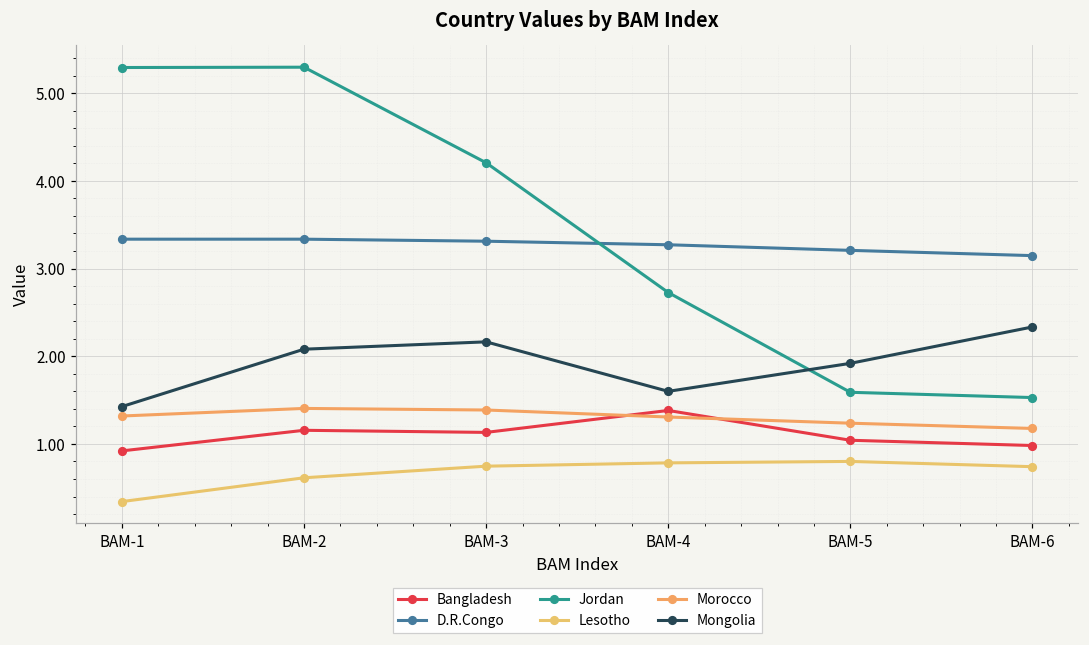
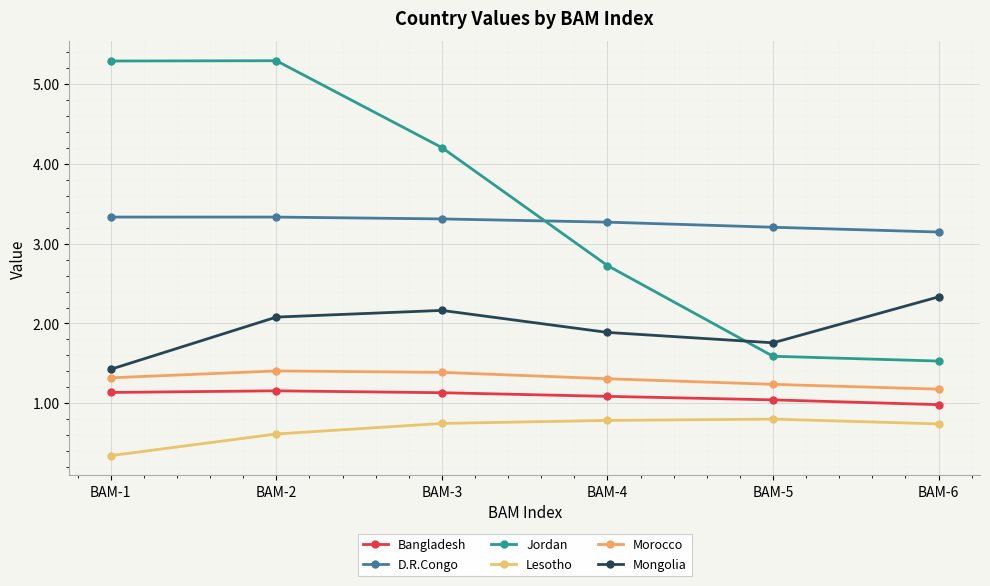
  {
    "Bangladesh": {
-     "BAM-1": 0.9,
+     "BAM-1": 1.1,
      "BAM-2": 1.2,
      "BAM-3": 1.1,
-     "BAM-4": 1.4,
+     "BAM-4": 1.1,
      "BAM-5": 1.0,
      "BAM-6": 1.0
    },
    "Mongolia": {
      "BAM-1": 1.4,
      "BAM-2": 2.1,
      "BAM-3": 2.2,
-     "BAM-4": 1.6,
-     "BAM-5": 1.9,
+     "BAM-4": 1.9,
+     "BAM-5": 1.8,
      "BAM-6": 2.3
    }
  }
